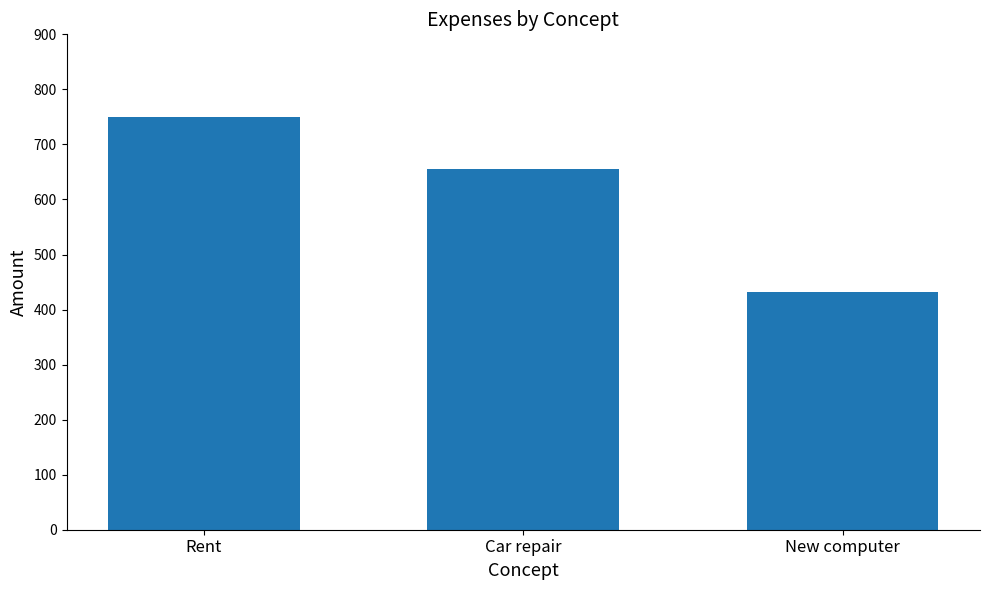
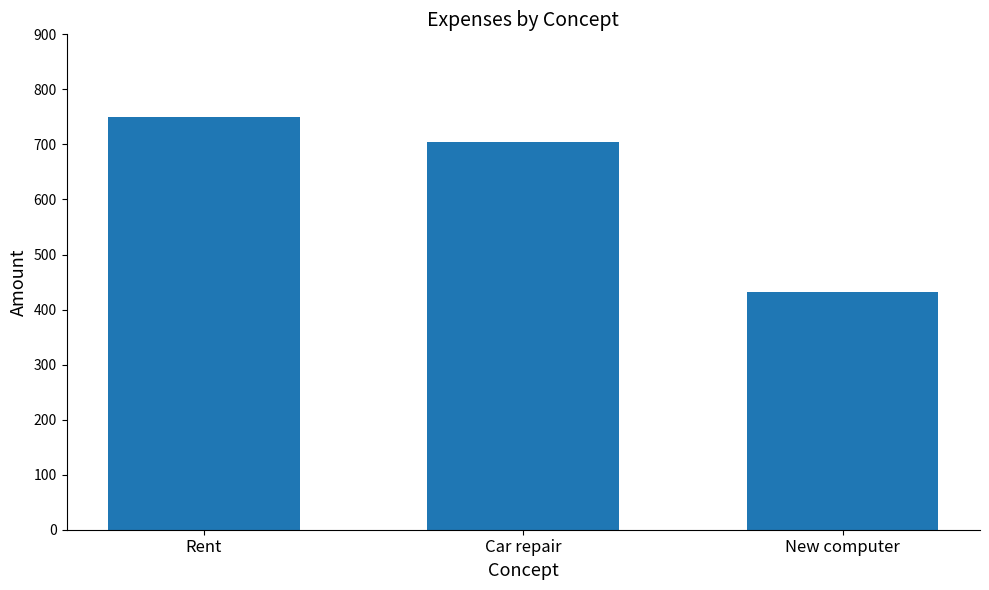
  {
    "Rent": 750,
-   "Car repair": 660,
+   "Car repair": 700,
    "New computer": 430
  }
